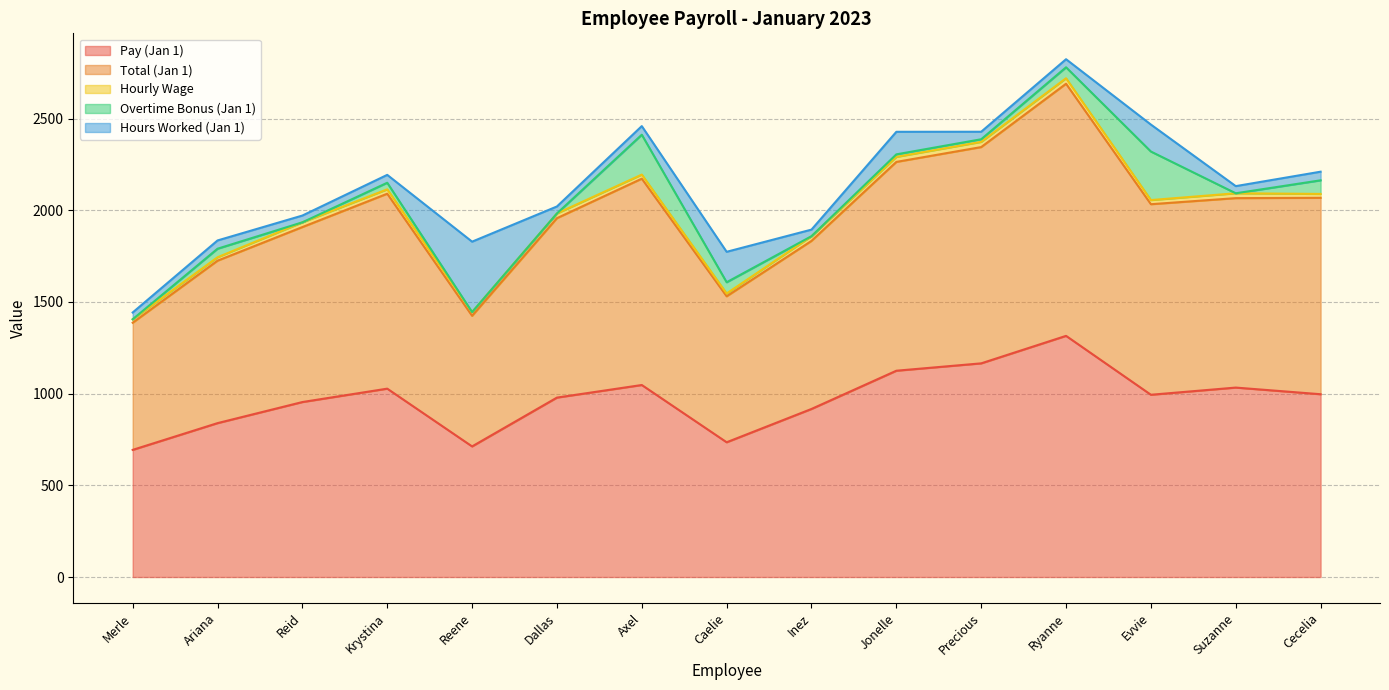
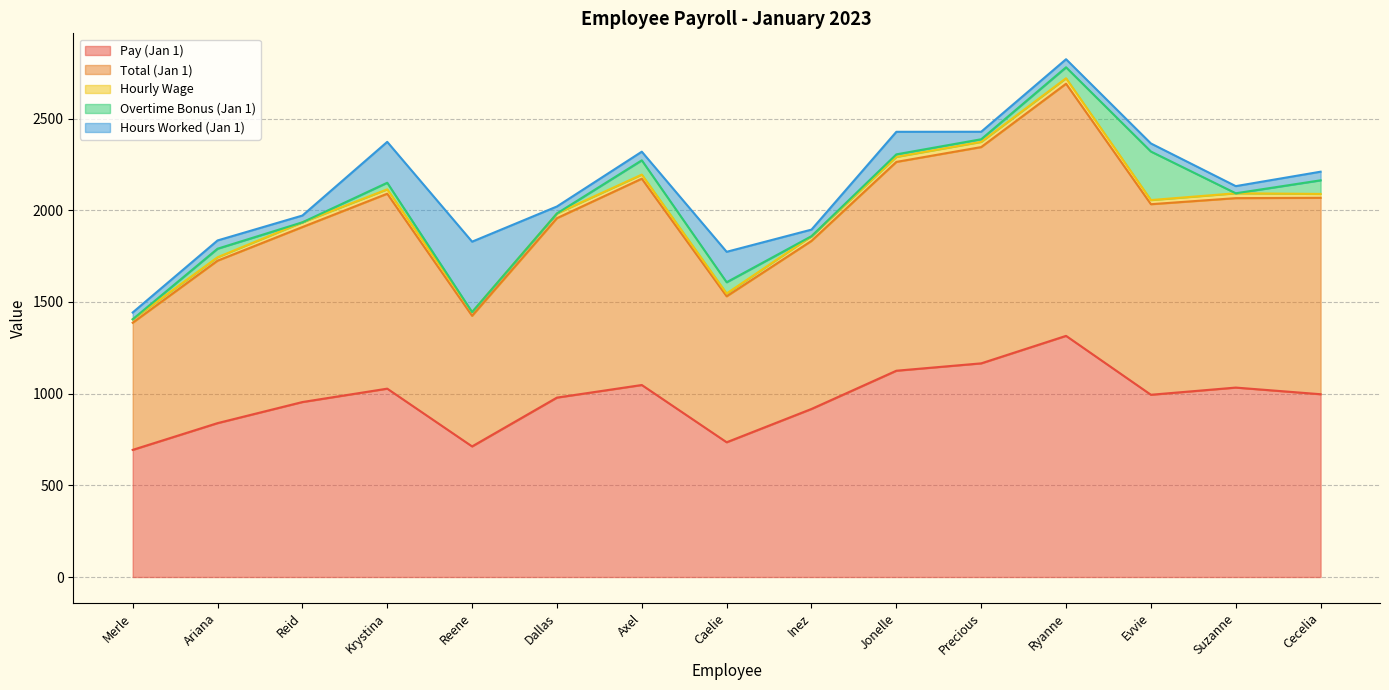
  {
    "Overtime Bonus (Jan 1)": {
      "Ariana": 50,
      "Krystina": 40,
-     "Axel": 220,
+     "Axel": 80,
      "Caelie": 60,
      "Precious": 10,
      "Ryanne": 60,
      "Evvie": 260,
      "Cecelia": 70
    },
    "Hours Worked (Jan 1)": {
      "Merle": 40,
      "Ariana": 50,
      "Reid": 40,
-     "Krystina": 40,
+     "Krystina": 220,
      "Reene": 380,
      "Dallas": 40,
      "Axel": 50,
      "Caelie": 170,
      "Inez": 40,
      "Jonelle": 120,
      "Precious": 40,
      "Ryanne": 40,
-     "Evvie": 150,
+     "Evvie": 40,
      "Suzanne": 40,
      "Cecelia": 50
    }
  }
